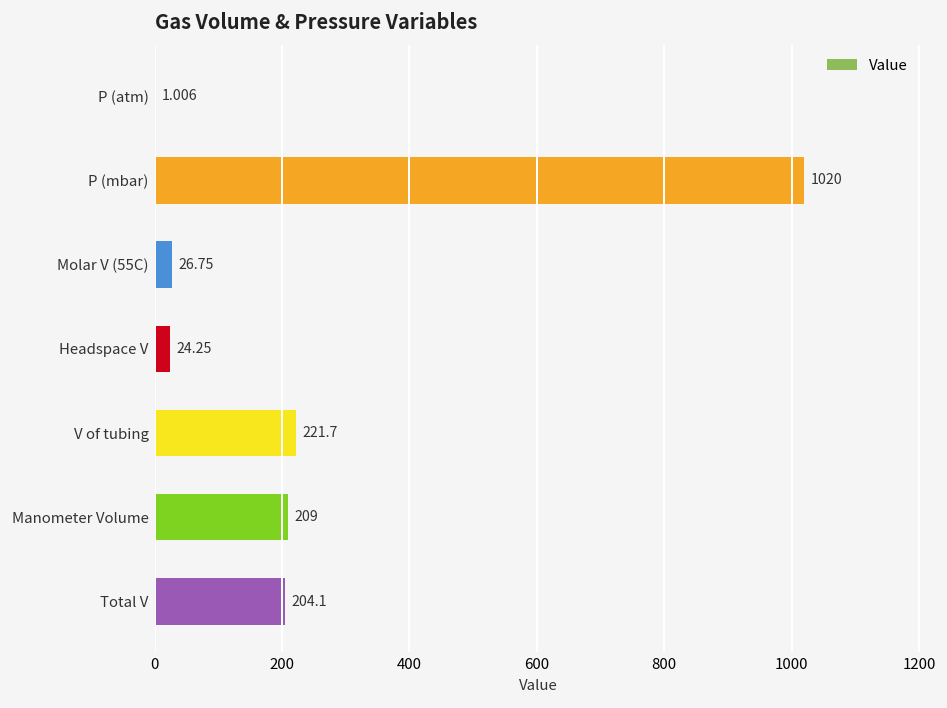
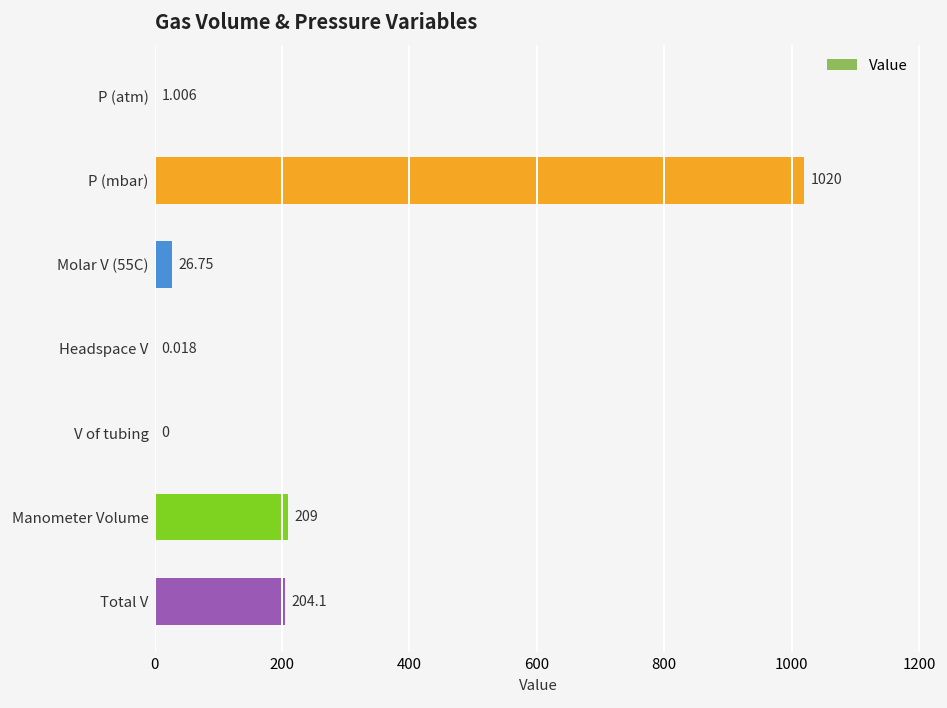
  {
    "P (atm)": 1.006,
    "P (mbar)": 1020,
    "Molar V (55C)": 26.75,
-   "Headspace V": 24.25,
-   "V of tubing": 221.7,
+   "Headspace V": 0.018,
+   "V of tubing": 0,
    "Manometer Volume": 209,
    "Total V": 204.1
  }
